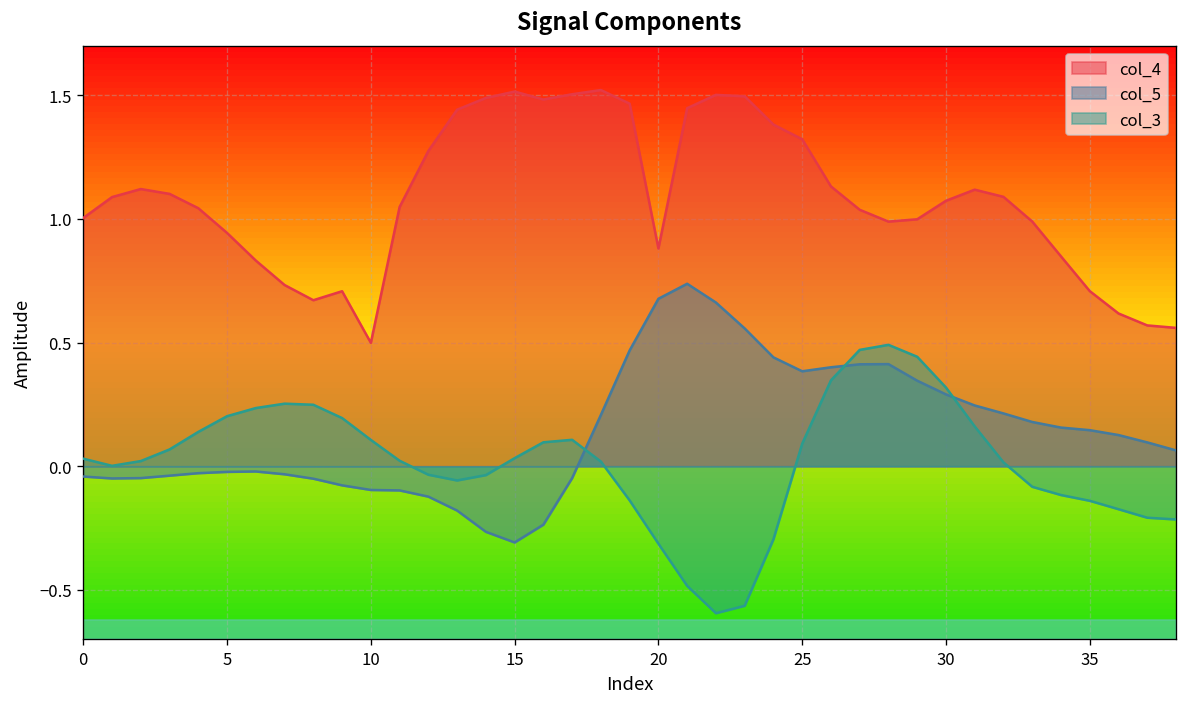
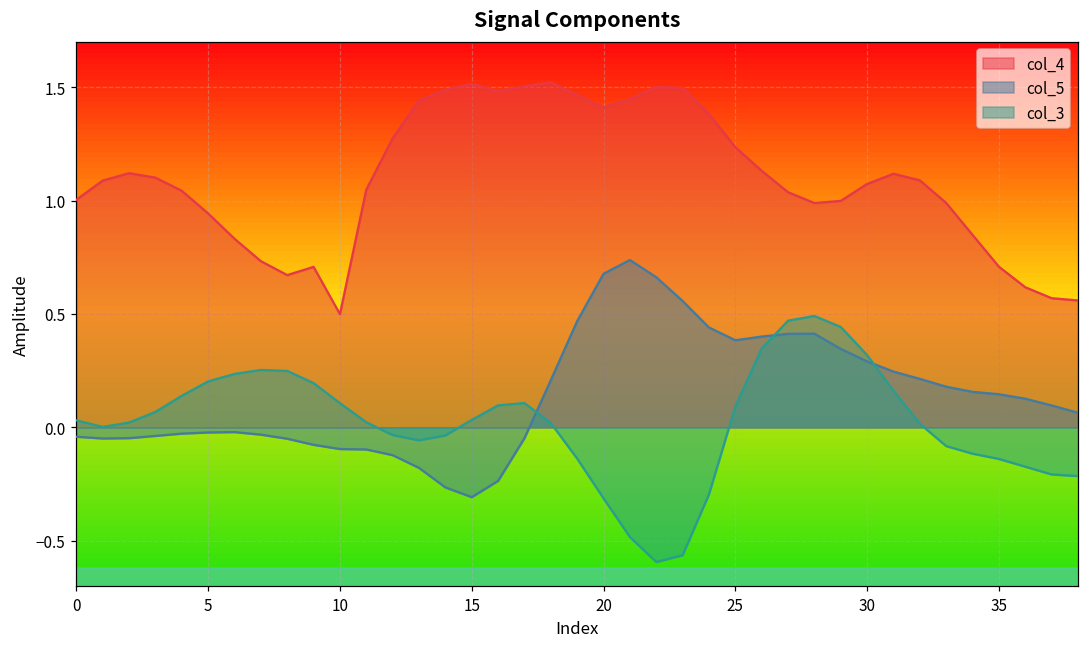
  {
    "col_4": {
      "0": 1.00,
      "5": 0.94,
      "10": 0.50,
      "15": 1.51,
-     "20": 0.88,
-     "25": 1.32,
+     "20": 1.41,
+     "25": 1.24,
      "30": 1.07,
      "35": 0.71
    }
  }
